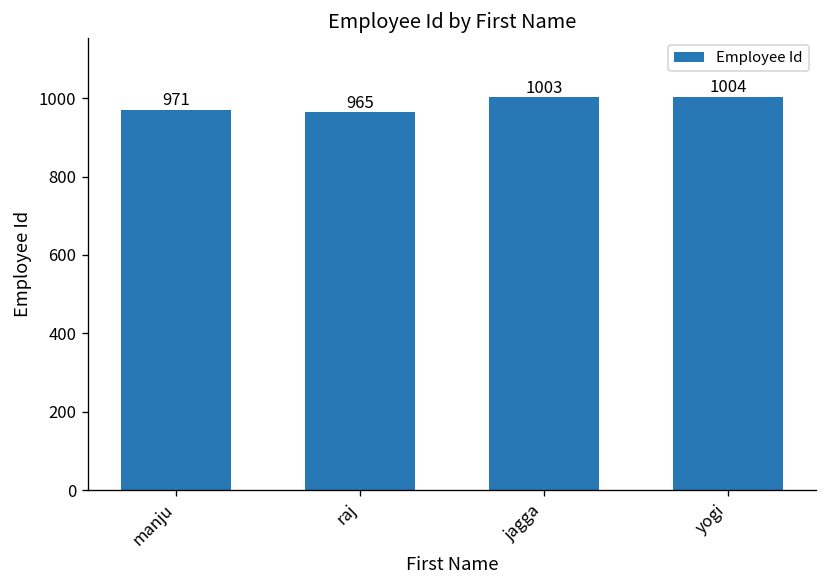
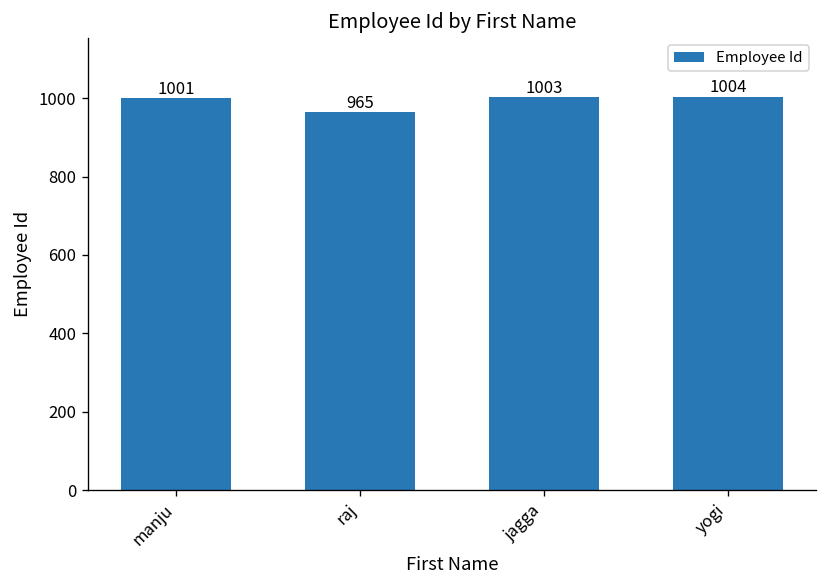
  {
-   "manju": 971,
+   "manju": 1001,
    "raj": 965,
    "jagga": 1003,
    "yogi": 1004
  }
